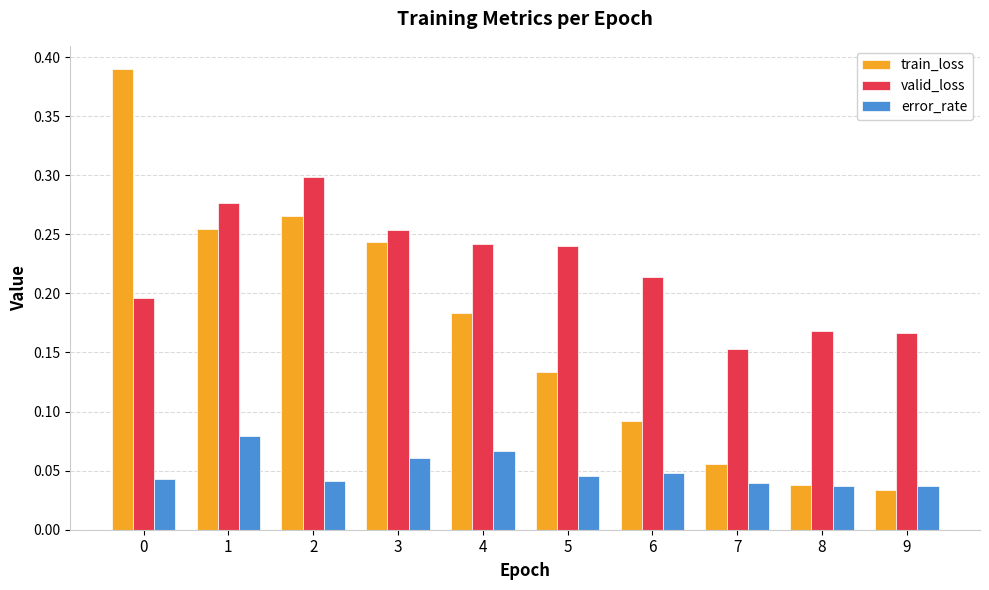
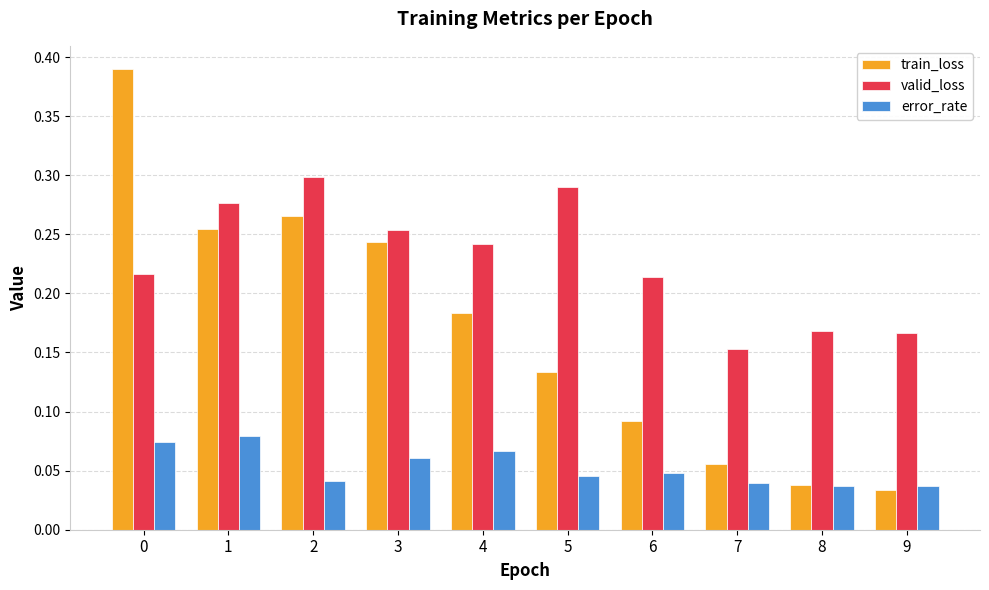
  {
    "train_loss": {
      "0": 0.390,
      "1": 0.255,
      "2": 0.266,
      "3": 0.244,
      "4": 0.183,
      "5": 0.133,
      "6": 0.092,
      "7": 0.056,
      "8": 0.038,
      "9": 0.034
    },
    "valid_loss": {
-     "0": 0.196,
+     "0": 0.216,
      "1": 0.277,
      "2": 0.298,
      "3": 0.254,
      "4": 0.242,
-     "5": 0.240,
+     "5": 0.290,
      "6": 0.214,
      "7": 0.153,
      "8": 0.168,
      "9": 0.167
    },
    "error_rate": {
-     "0": 0.043,
+     "0": 0.074,
      "1": 0.080,
      "2": 0.041,
      "3": 0.061,
      "4": 0.066,
      "5": 0.045,
      "6": 0.048,
      "7": 0.040,
      "8": 0.037,
      "9": 0.037
    }
  }
